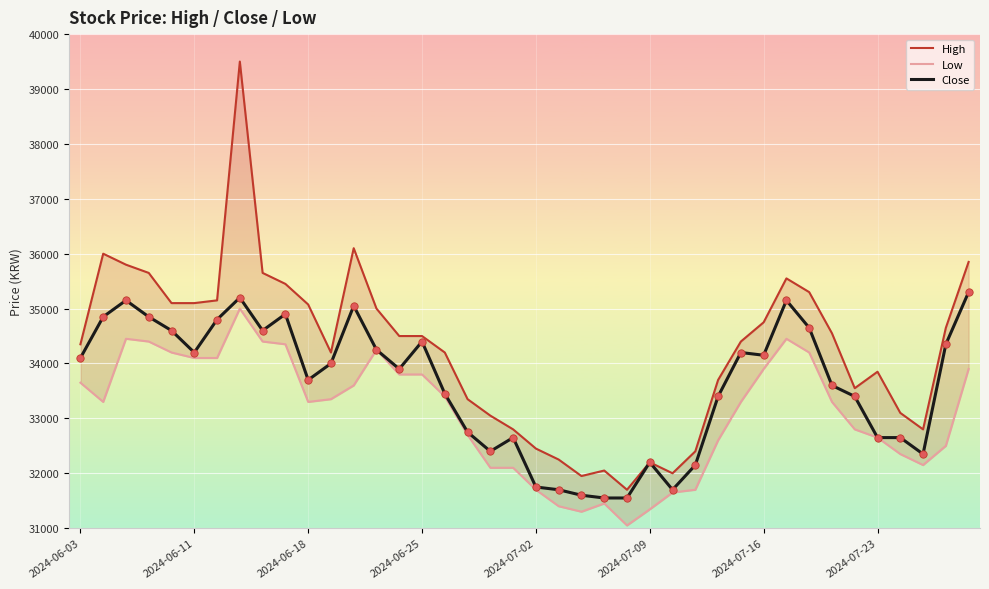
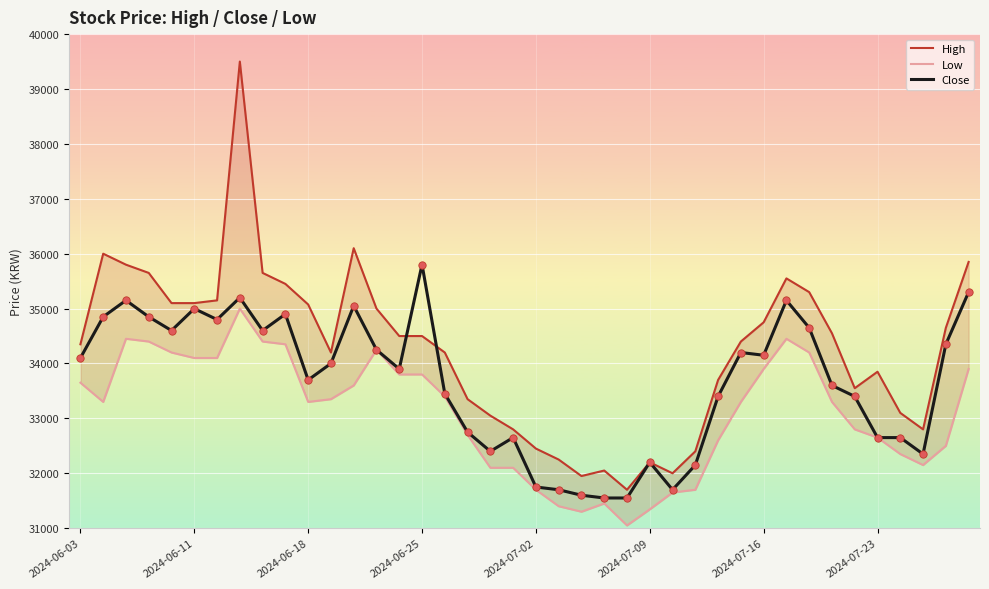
  {
    "High": {
      "2024-06-03": 34400,
      "2024-06-11": 35100,
      "2024-06-18": 35100,
      "2024-06-25": 34500,
      "2024-07-02": 32500,
      "2024-07-16": 34800,
      "2024-07-23": 33900
    },
    "Low": {
      "2024-06-03": 33700,
      "2024-06-11": 34100,
      "2024-06-18": 33300,
      "2024-06-25": 33800,
      "2024-07-02": 31700,
      "2024-07-09": 31300,
      "2024-07-16": 33900
    },
    "Close": {
      "2024-06-03": 34100,
-     "2024-06-11": 34200,
+     "2024-06-11": 35000,
      "2024-06-18": 33700,
-     "2024-06-25": 34400,
+     "2024-06-25": 35800,
      "2024-07-02": 31800,
      "2024-07-16": 34200
    }
  }
